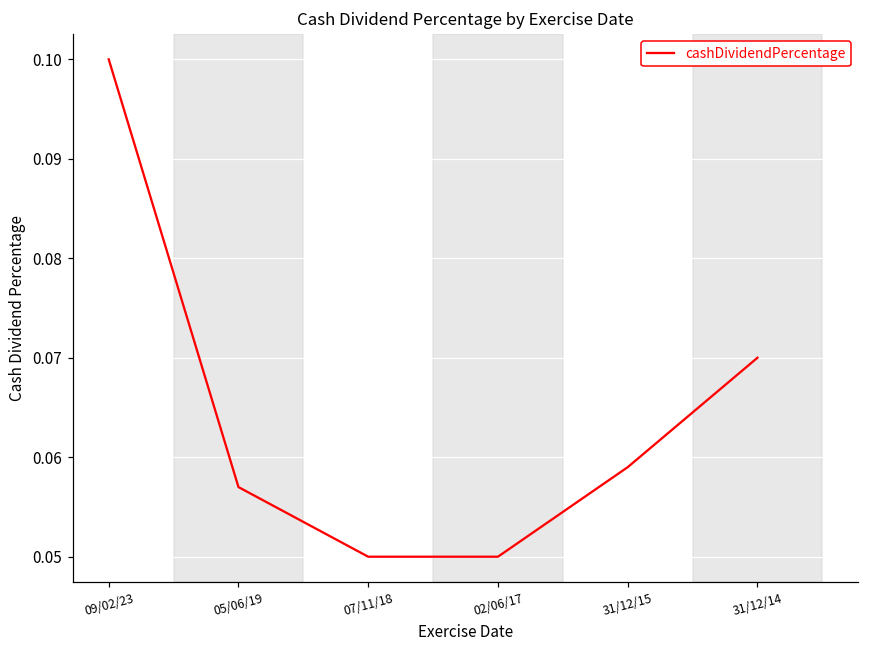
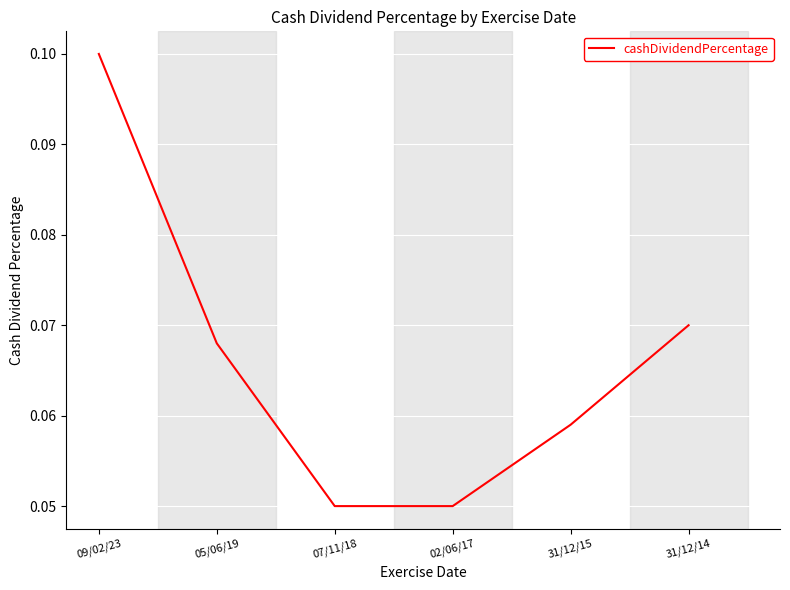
  {
    "09/02/23": 0.100,
-   "05/06/19": 0.057,
+   "05/06/19": 0.068,
    "07/11/18": 0.050,
    "02/06/17": 0.050,
    "31/12/15": 0.059,
    "31/12/14": 0.070
  }
